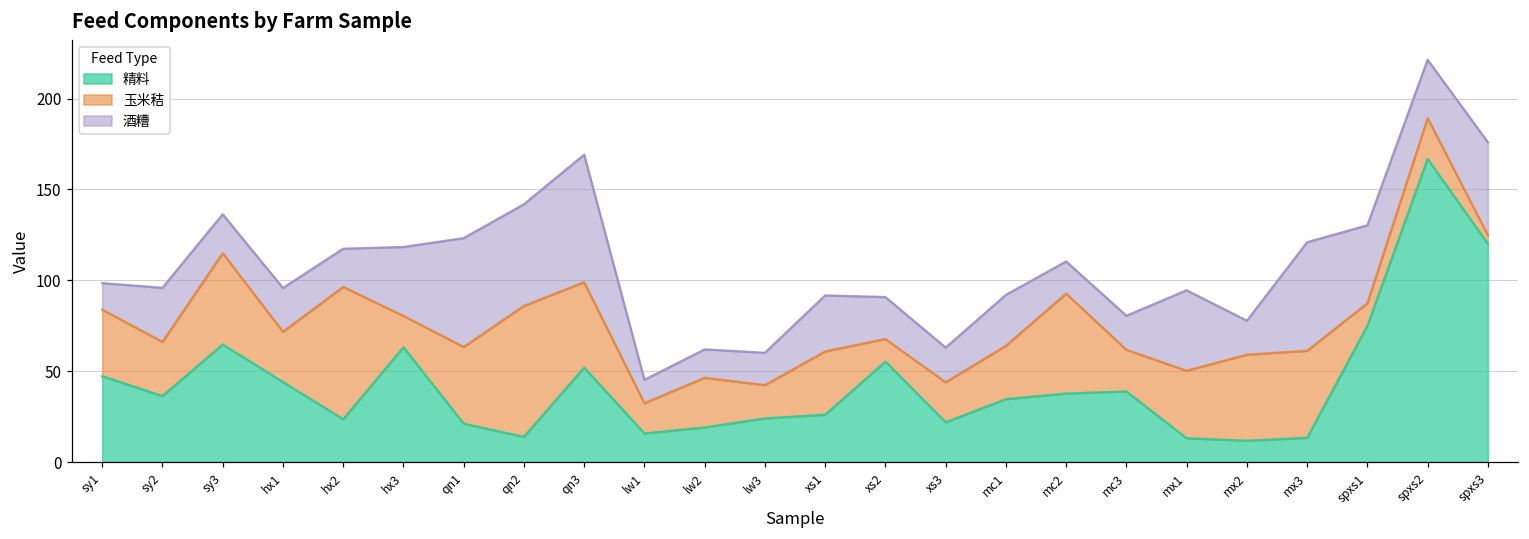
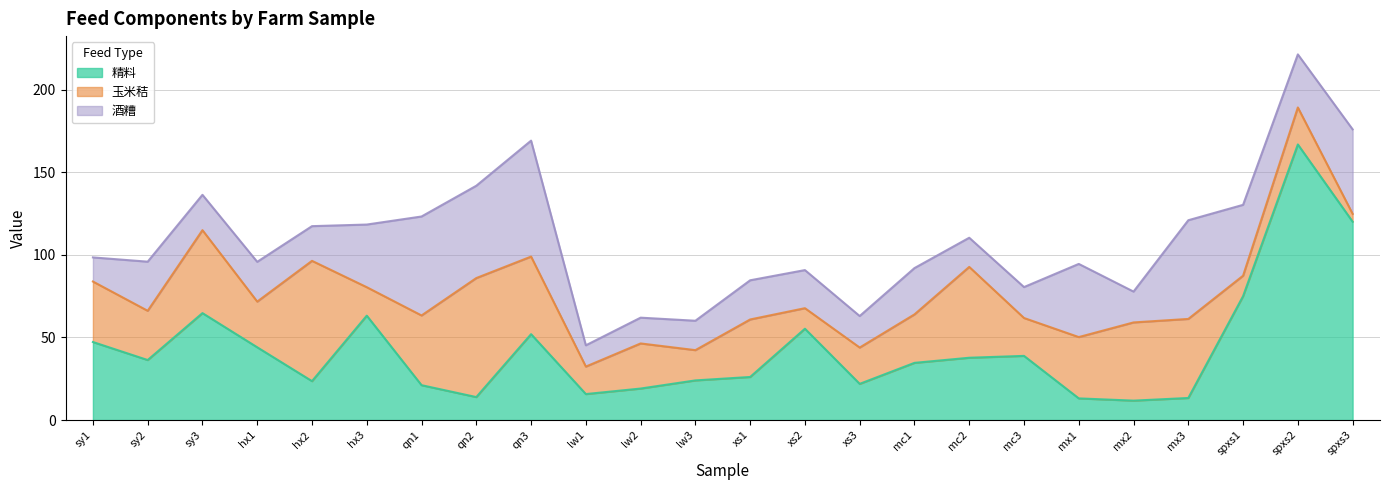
  {
    "精料": {
      "sy1": 47,
      "sy2": 36,
      "sy3": 65,
      "hx1": 44,
      "hx2": 24,
      "hx3": 63,
      "qn1": 21,
      "qn2": 14,
      "qn3": 52,
      "lw1": 16,
      "lw2": 19,
      "lw3": 24,
      "xs1": 26,
      "xs2": 55,
      "xs3": 22,
      "mc1": 35,
      "mc2": 38,
      "mc3": 39,
      "mx1": 13,
      "mx2": 12,
      "mx3": 13,
      "spxs1": 75,
      "spxs2": 167,
      "spxs3": 120
    },
    "玉米秸": {
      "sy1": 37,
      "sy2": 30,
      "sy3": 50,
      "hx1": 28,
      "hx2": 73,
      "hx3": 17,
      "qn1": 42,
      "qn2": 72,
      "qn3": 47,
      "lw1": 17,
      "lw2": 27,
      "lw3": 18,
      "xs1": 35,
      "xs2": 12,
      "xs3": 22,
      "mc1": 29,
      "mc2": 55,
      "mc3": 23,
      "mx1": 37,
      "mx2": 47,
      "mx3": 48,
      "spxs1": 12,
      "spxs2": 22,
      "spxs3": 5
    },
    "酒糟": {
      "sy1": 15,
      "sy2": 30,
      "sy3": 21,
      "hx1": 24,
      "hx2": 21,
      "hx3": 38,
      "qn1": 60,
      "qn2": 56,
      "qn3": 70,
      "lw1": 13,
      "lw2": 16,
      "lw3": 18,
-     "xs1": 31,
+     "xs1": 24,
      "xs2": 23,
      "xs3": 19,
      "mc1": 28,
      "mc2": 18,
      "mc3": 19,
      "mx1": 44,
      "mx2": 19,
      "mx3": 60,
      "spxs1": 43,
      "spxs2": 32,
      "spxs3": 51
    }
  }
